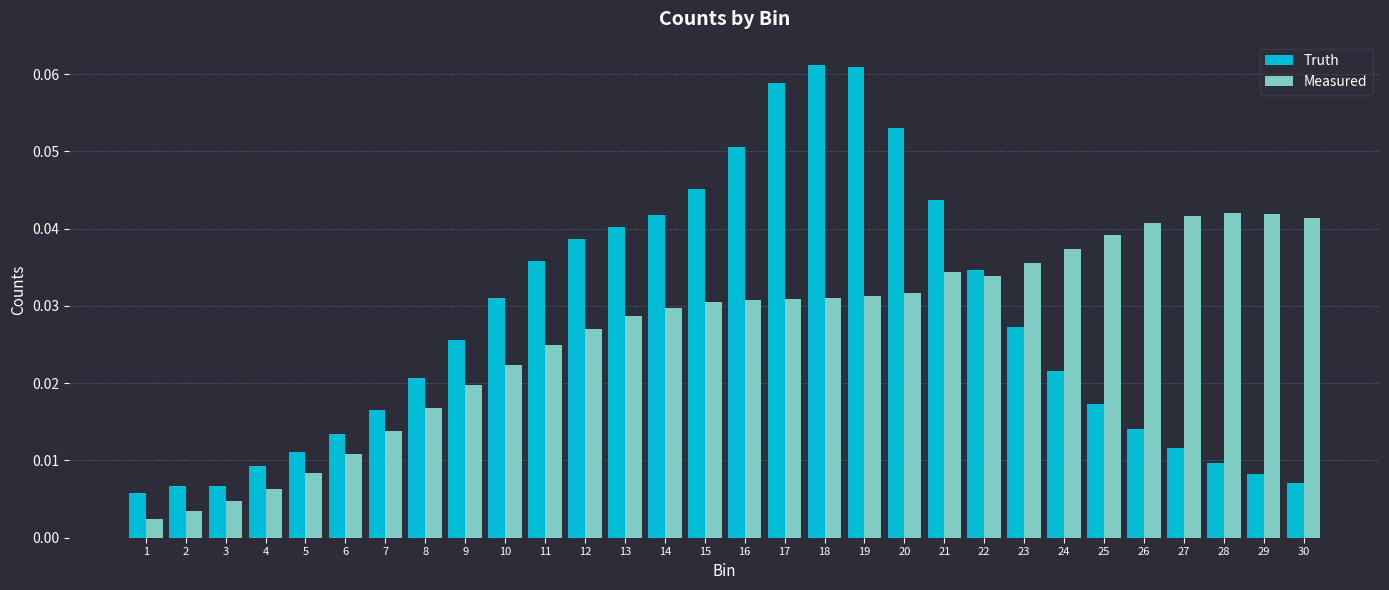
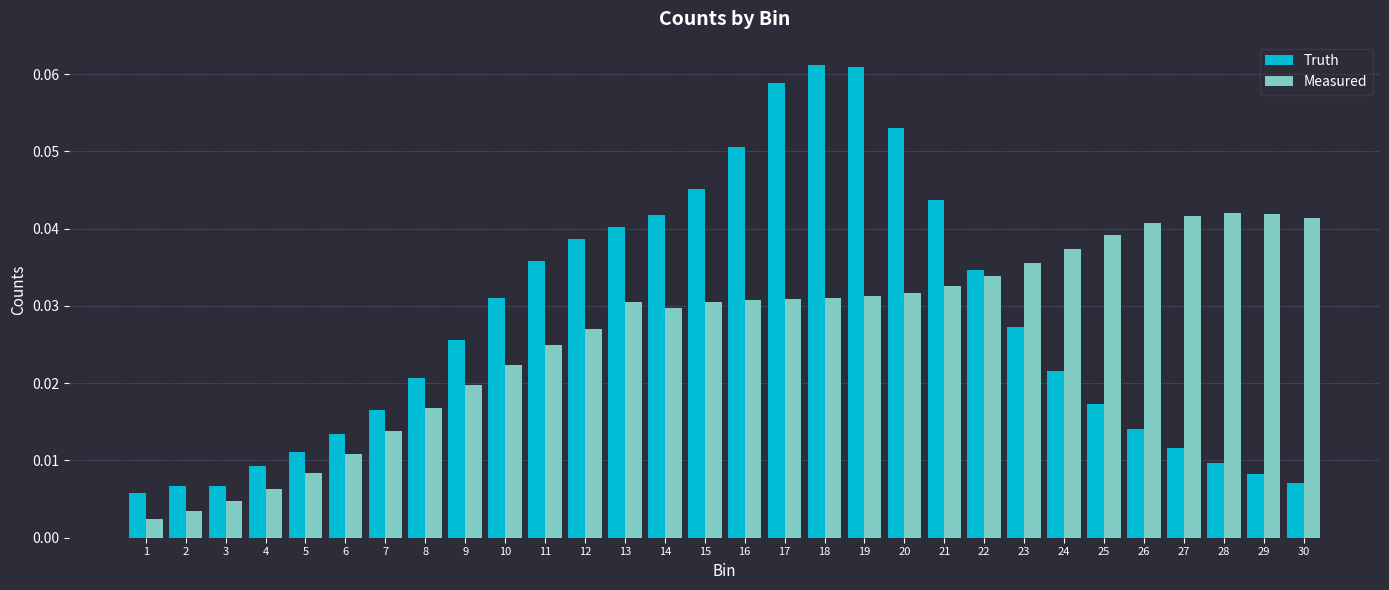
  {
    "Truth": {
      "1": 0.006,
      "2": 0.007,
      "3": 0.007,
      "4": 0.009,
      "5": 0.011,
      "6": 0.013,
      "7": 0.017,
      "8": 0.021,
      "9": 0.026,
      "10": 0.031,
      "11": 0.036,
      "12": 0.039,
      "13": 0.040,
      "14": 0.042,
      "15": 0.045,
      "16": 0.051,
      "17": 0.059,
      "18": 0.061,
      "19": 0.061,
      "20": 0.053,
      "21": 0.044,
      "22": 0.035,
      "23": 0.027,
      "24": 0.022,
      "25": 0.017,
      "26": 0.014,
      "27": 0.012,
      "28": 0.010,
      "29": 0.008,
      "30": 0.007
    },
    "Measured": {
      "1": 0.002,
      "2": 0.003,
      "3": 0.005,
      "4": 0.006,
      "5": 0.008,
      "6": 0.011,
      "7": 0.014,
      "8": 0.017,
      "9": 0.020,
      "10": 0.022,
      "11": 0.025,
      "12": 0.027,
-     "13": 0.029,
+     "13": 0.030,
      "14": 0.030,
      "15": 0.030,
      "16": 0.031,
      "17": 0.031,
      "18": 0.031,
      "19": 0.031,
      "20": 0.032,
-     "21": 0.034,
+     "21": 0.033,
      "22": 0.034,
      "23": 0.036,
      "24": 0.037,
      "25": 0.039,
      "26": 0.041,
      "27": 0.042,
      "28": 0.042,
      "29": 0.042,
      "30": 0.041
    }
  }
